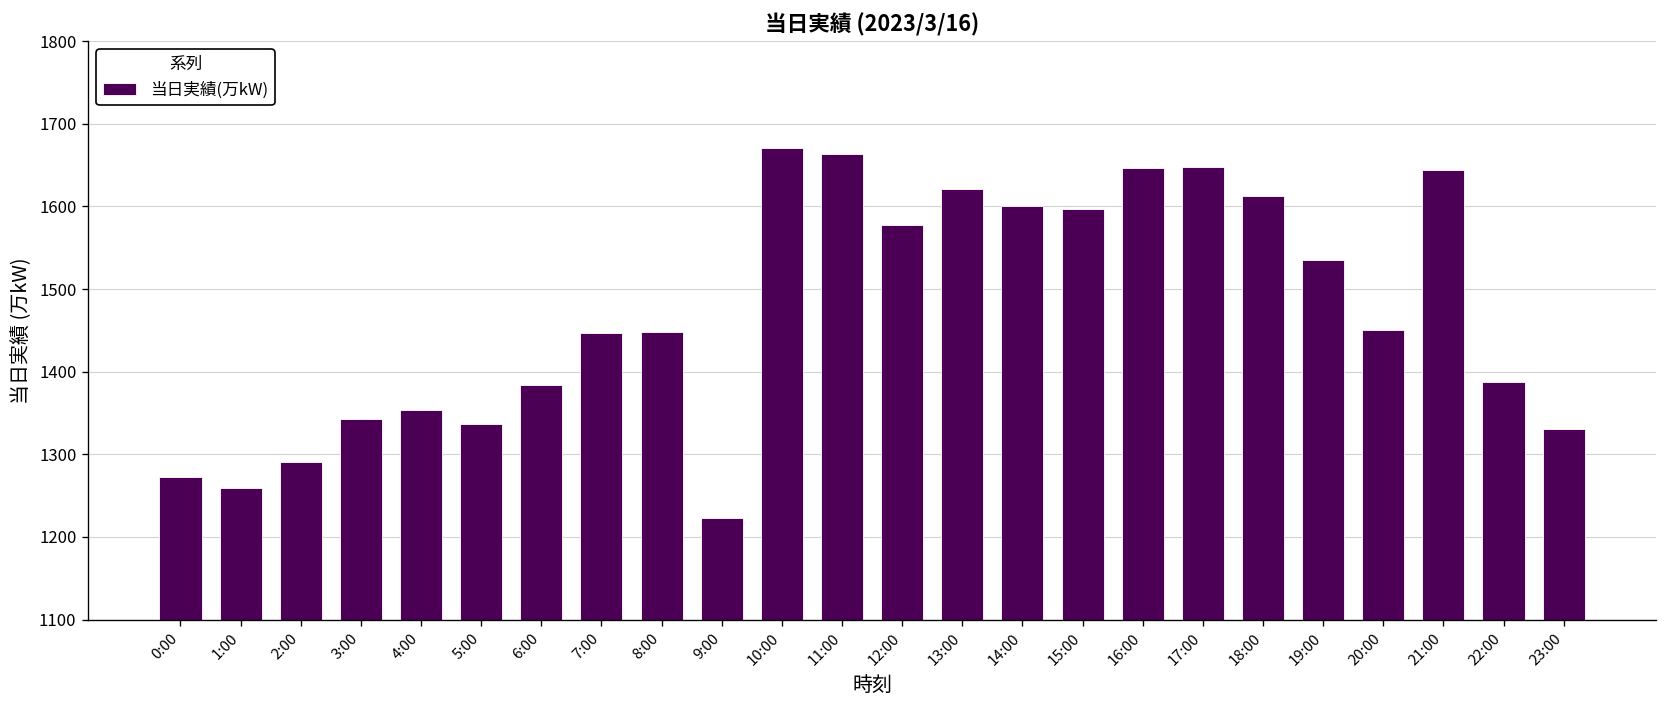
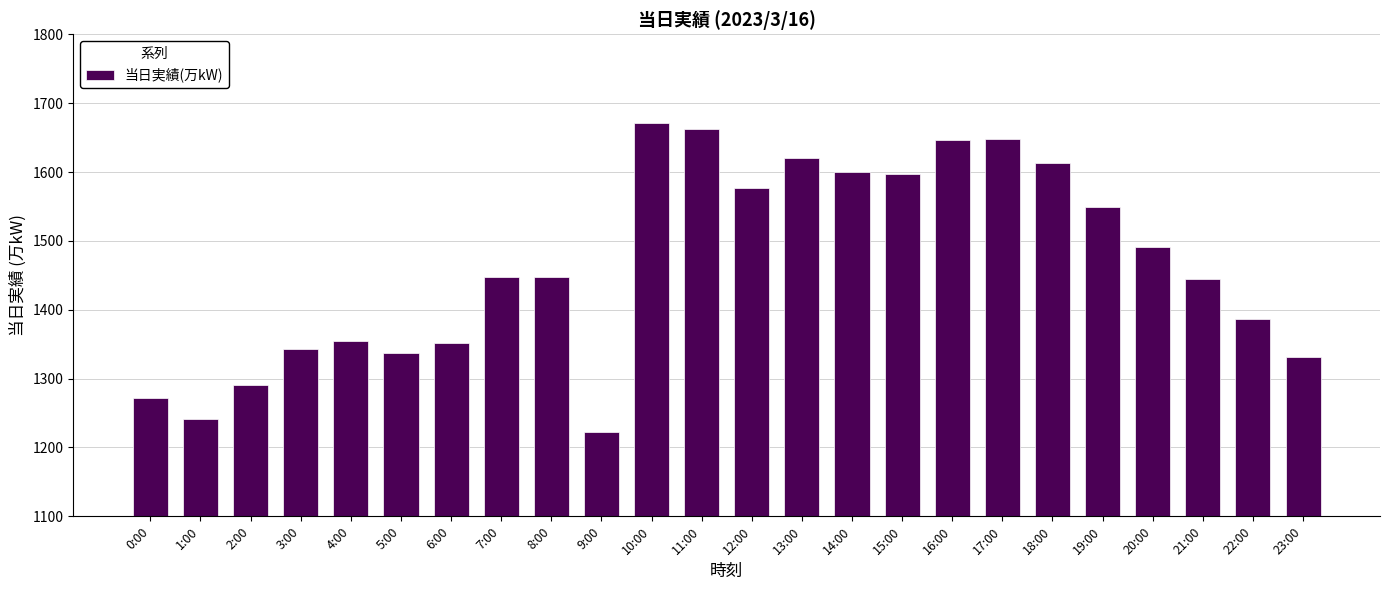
  {
    "0:00": 1270,
-   "1:00": 1260,
+   "1:00": 1240,
    "2:00": 1290,
    "3:00": 1340,
    "4:00": 1350,
    "5:00": 1340,
-   "6:00": 1380,
+   "6:00": 1350,
    "7:00": 1450,
    "8:00": 1450,
    "9:00": 1220,
    "10:00": 1670,
    "11:00": 1660,
    "12:00": 1580,
    "13:00": 1620,
    "14:00": 1600,
    "15:00": 1600,
    "16:00": 1650,
    "17:00": 1650,
    "18:00": 1610,
-   "19:00": 1540,
-   "20:00": 1450,
-   "21:00": 1640,
+   "19:00": 1550,
+   "20:00": 1490,
+   "21:00": 1450,
    "22:00": 1390,
    "23:00": 1330
  }
